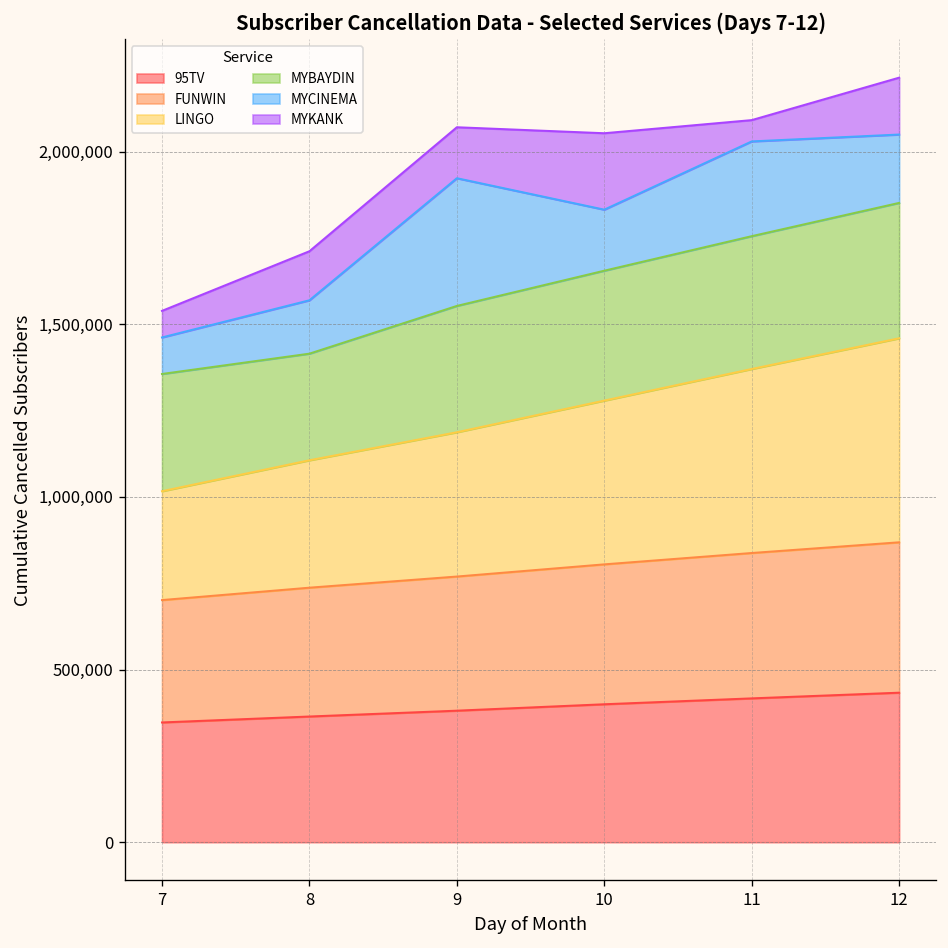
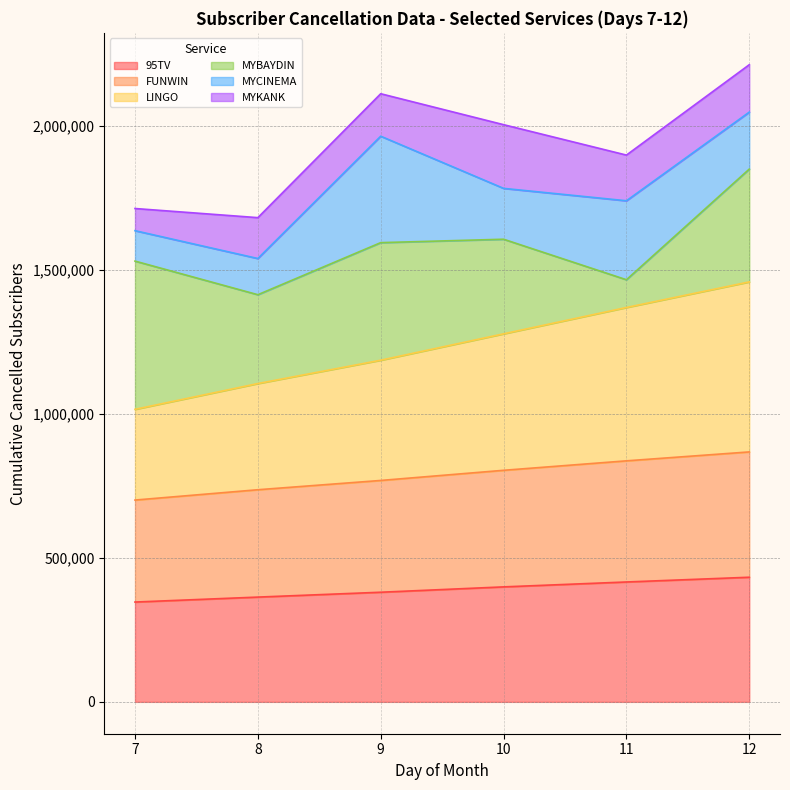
  {
    "MYBAYDIN": {
-     "7": "340,000",
+     "7": "520,000",
      "8": "310,000",
-     "9": "370,000",
-     "10": "380,000",
-     "11": "380,000",
+     "9": "410,000",
+     "10": "330,000",
+     "11": "100,000",
      "12": "390,000"
    },
    "MYCINEMA": {
      "7": "110,000",
-     "8": "150,000",
+     "8": "130,000",
      "9": "370,000",
      "10": "180,000",
      "11": "270,000",
      "12": "200,000"
    },
    "MYKANK": {
      "7": "80,000",
      "8": "140,000",
      "9": "150,000",
      "10": "220,000",
-     "11": "60,000",
+     "11": "160,000",
      "12": "160,000"
    }
  }
